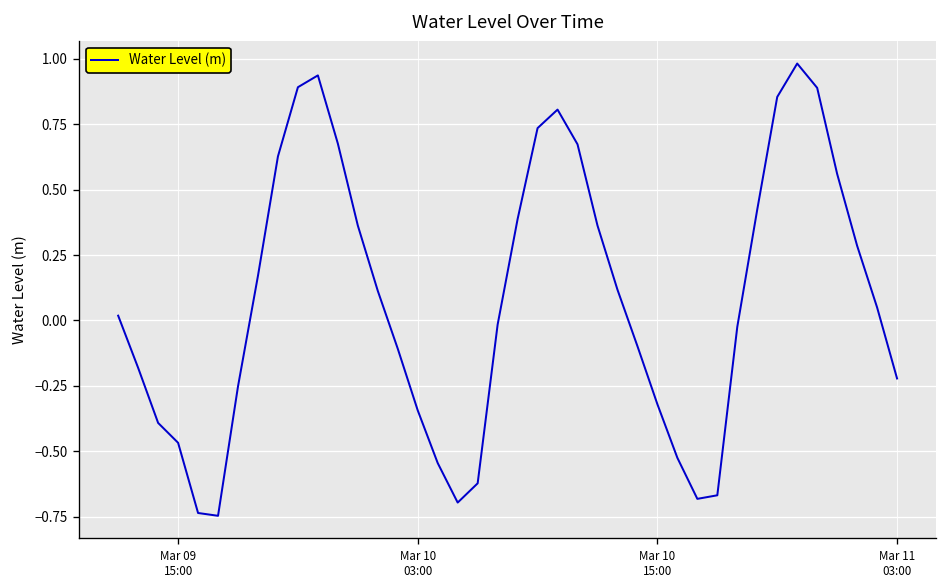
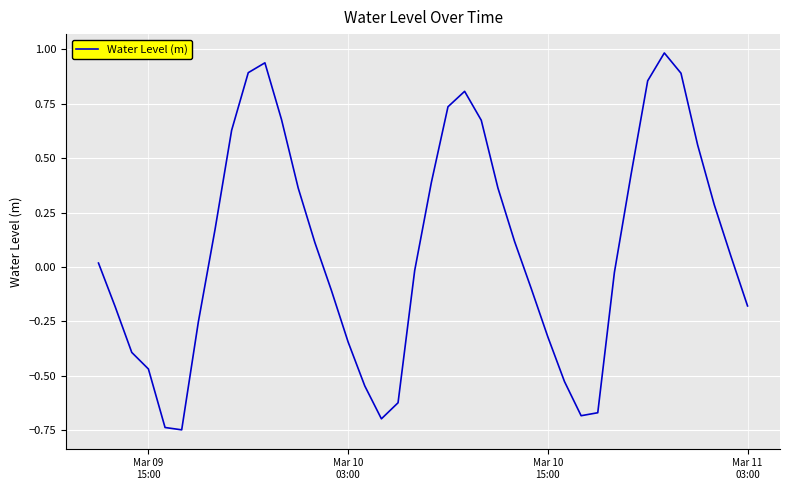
  {
    "Mar 09 15:00": -0.47,
    "Mar 10 03:00": -0.34,
    "Mar 10 15:00": -0.32,
-   "Mar 11 03:00": -0.22
+   "Mar 11 03:00": -0.18
  }
